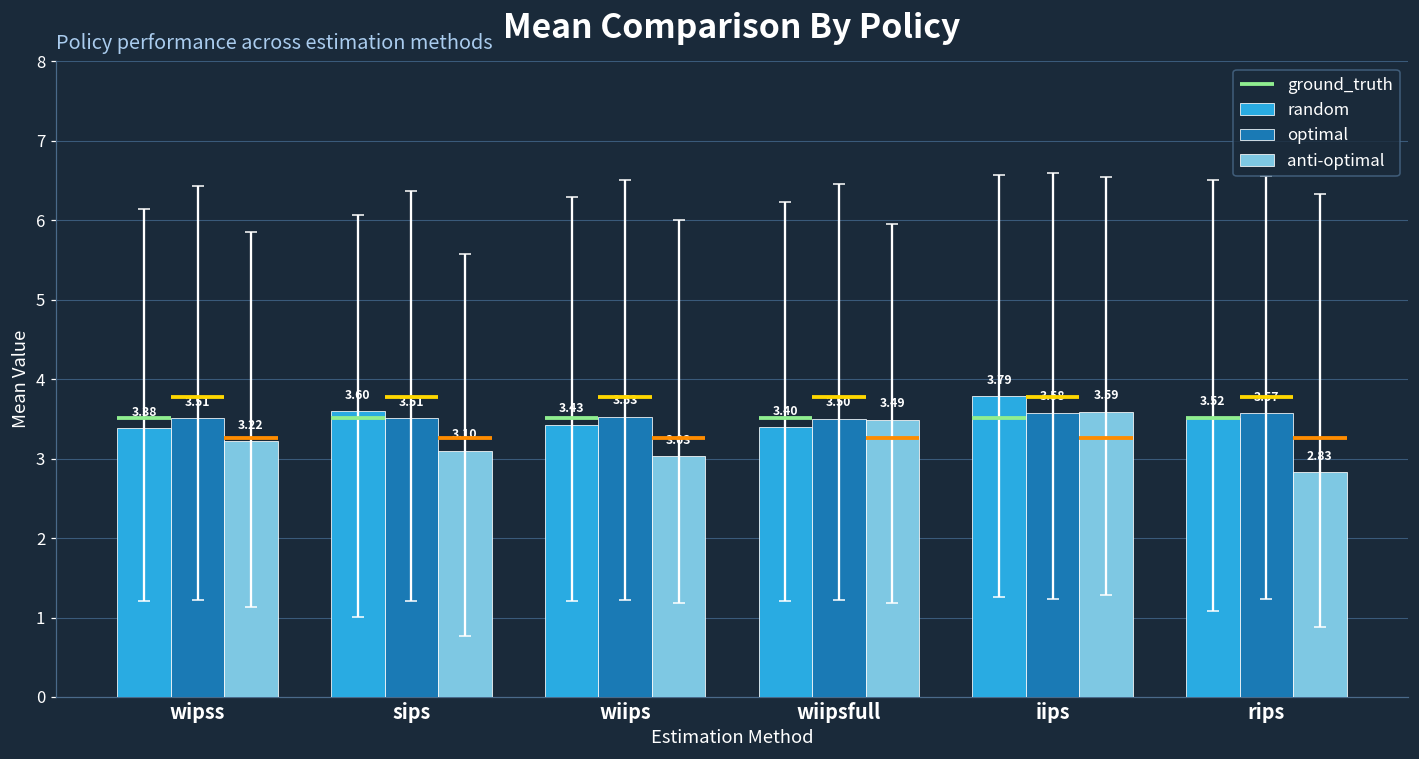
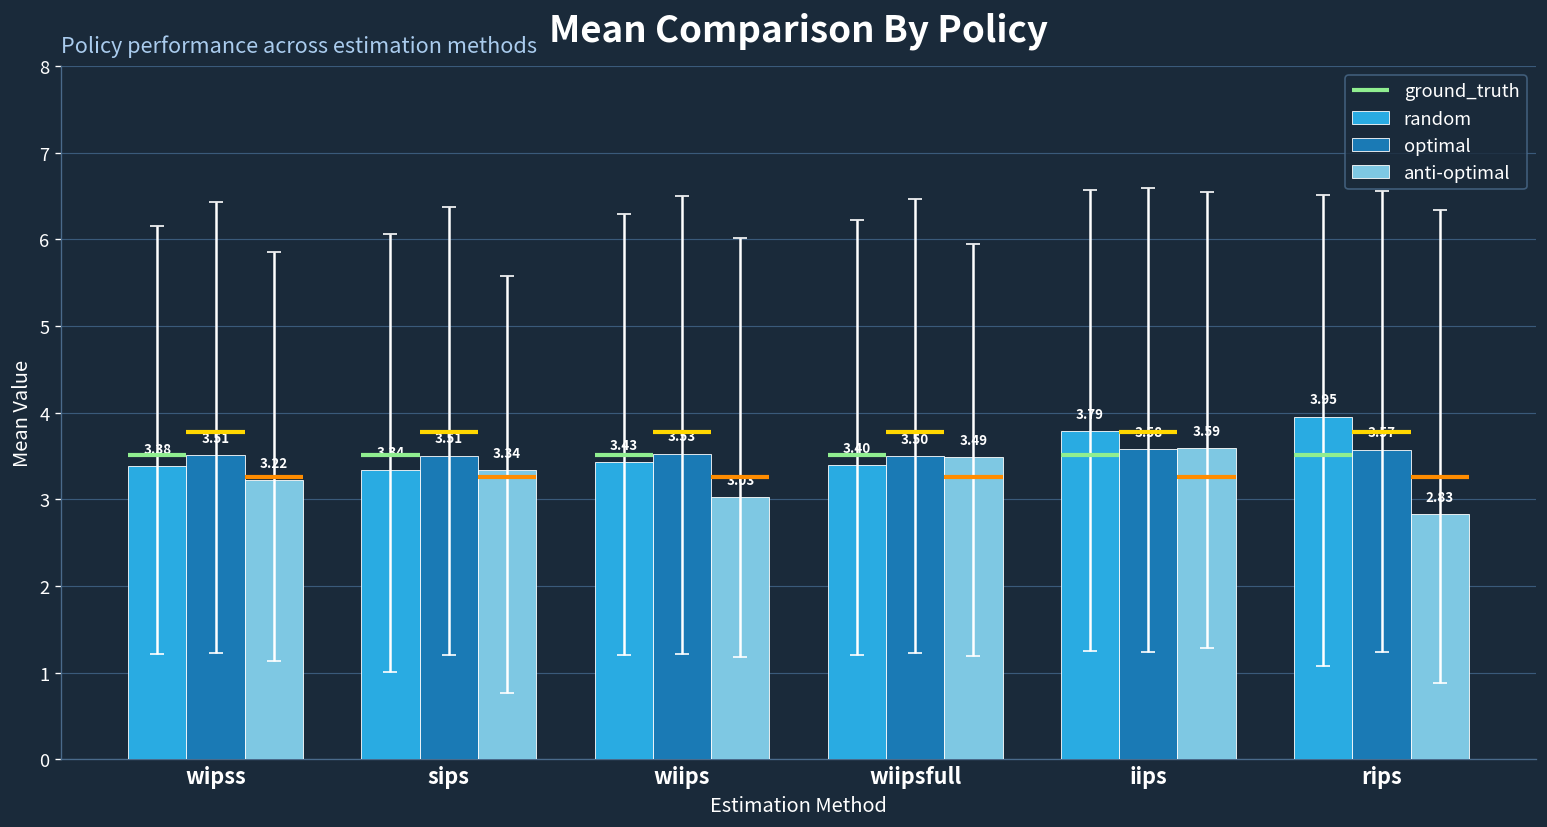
  {
    "random": {
      "wipss": 3.38,
-     "sips": 3.60,
+     "sips": 3.34,
      "wiips": 3.43,
      "wiipsfull": 3.40,
      "iips": 3.79,
-     "rips": 3.52
+     "rips": 3.95
    },
    "anti-optimal": {
      "wipss": 3.22,
-     "sips": 3.10,
+     "sips": 3.34,
      "wiips": 3.03,
      "wiipsfull": 3.49,
      "iips": 3.59,
      "rips": 2.83
    }
  }
